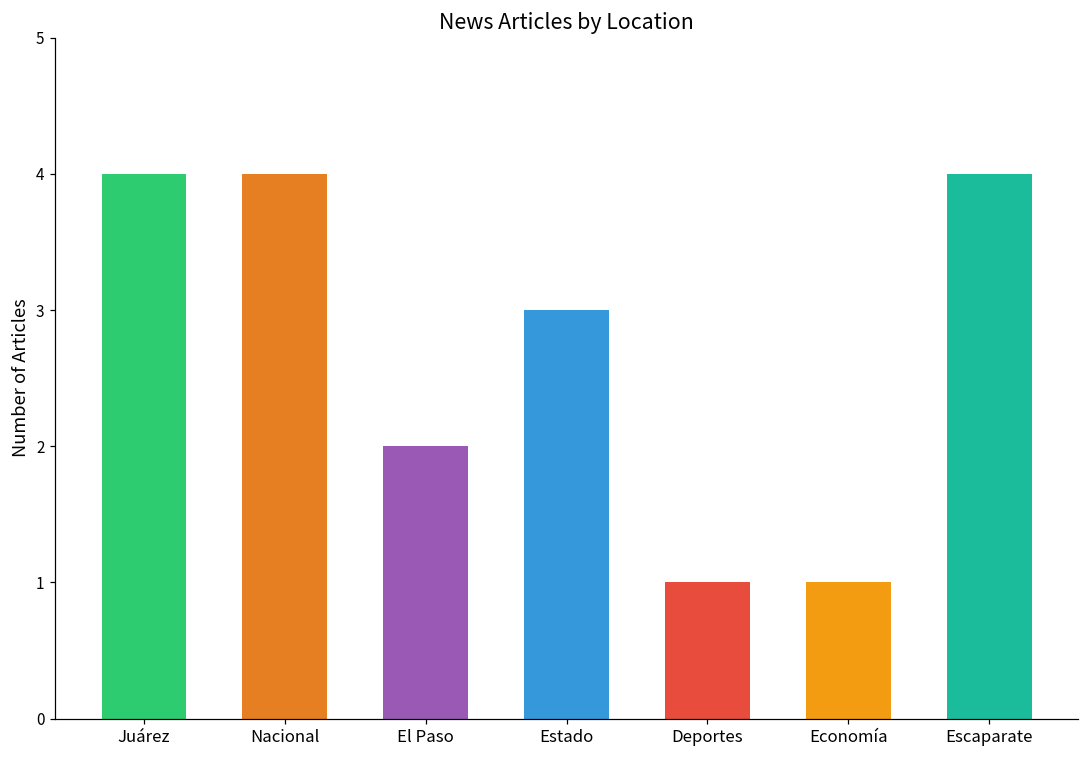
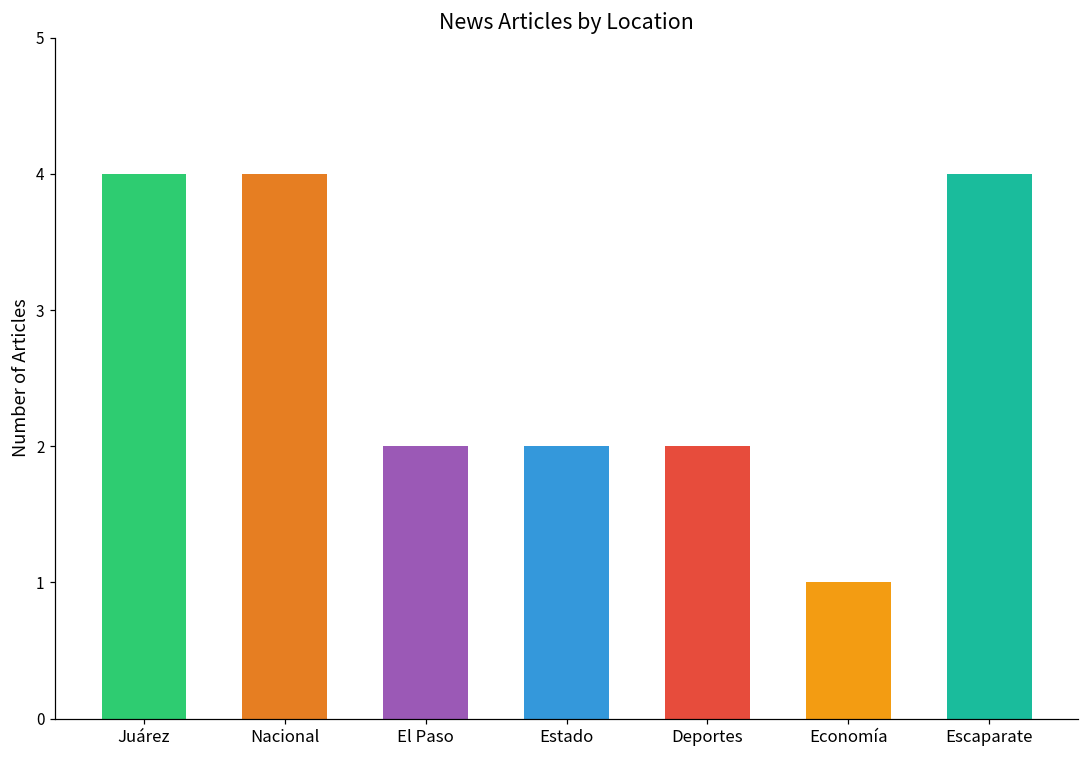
  {
    "Juárez": 4,
    "Nacional": 4,
    "El Paso": 2,
-   "Estado": 3,
-   "Deportes": 1,
+   "Estado": 2,
+   "Deportes": 2,
    "Economía": 1,
    "Escaparate": 4
  }
